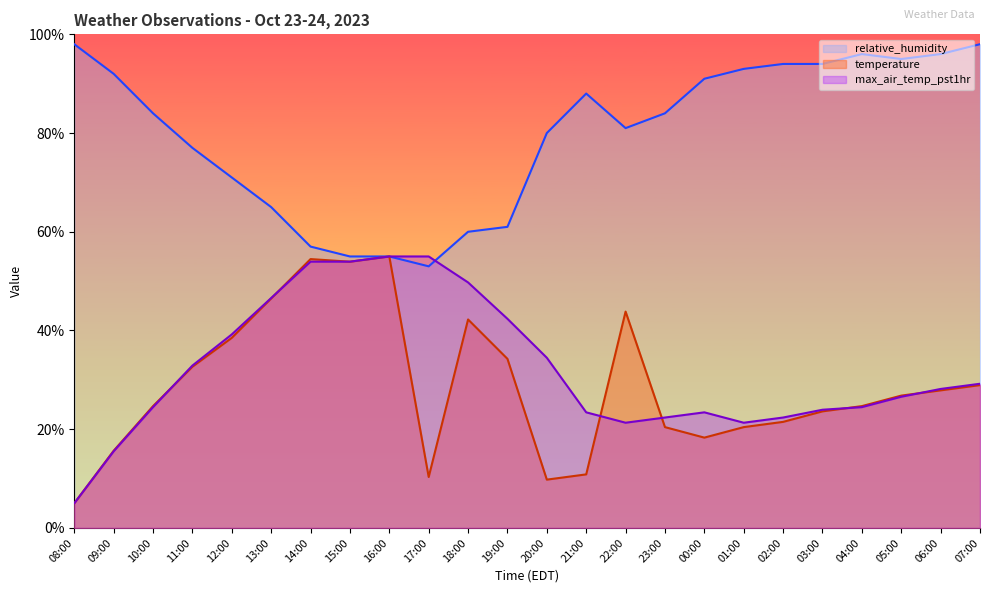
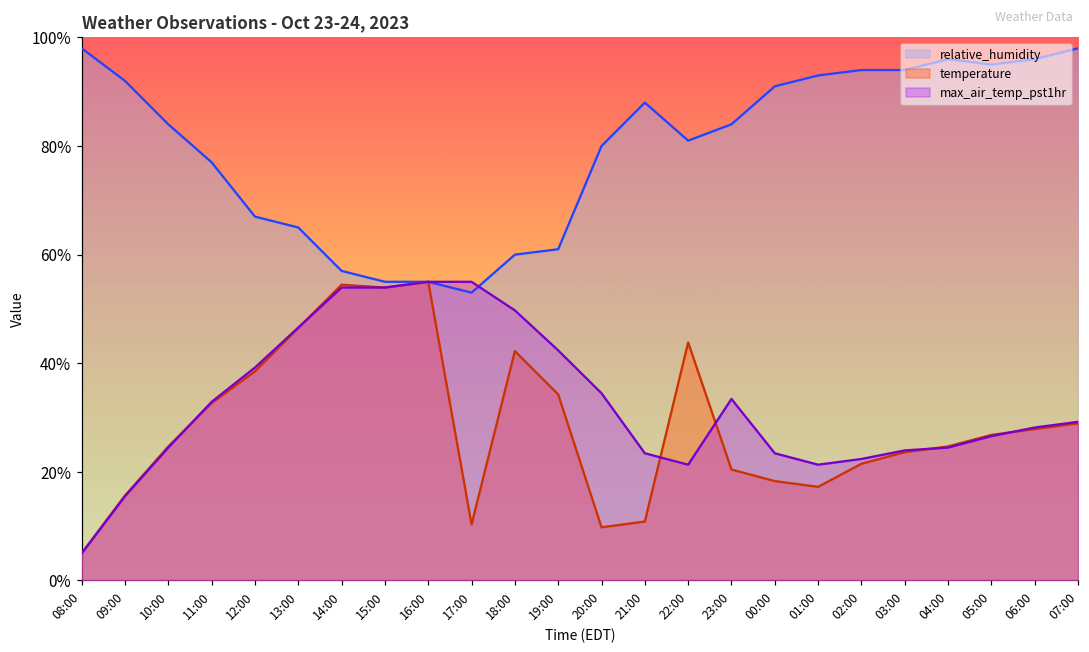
  {
    "relative_humidity": {
      "08:00": "98%",
      "09:00": "92%",
      "10:00": "84%",
      "11:00": "77%",
-     "12:00": "71%",
+     "12:00": "67%",
      "13:00": "65%",
      "14:00": "57%",
      "15:00": "55%",
      "17:00": "53%",
      "18:00": "60%",
      "19:00": "61%",
      "20:00": "80%",
      "21:00": "88%",
      "22:00": "81%",
      "23:00": "84%",
      "00:00": "91%",
      "01:00": "93%",
      "02:00": "94%",
      "07:00": "98%"
    },
    "temperature": {
      "12:00": "39%",
      "14:00": "54%",
      "17:00": "10%",
      "18:00": "42%",
      "19:00": "34%",
      "20:00": "10%",
      "21:00": "11%",
      "22:00": "44%",
      "23:00": "20%",
      "00:00": "18%",
-     "01:00": "20%",
+     "01:00": "17%",
      "02:00": "21%"
    },
    "max_air_temp_pst1hr": {
      "12:00": "39%",
      "14:00": "54%",
      "17:00": "55%",
      "18:00": "50%",
      "19:00": "42%",
      "20:00": "34%",
      "21:00": "23%",
      "22:00": "21%",
-     "23:00": "22%",
+     "23:00": "33%",
      "00:00": "23%",
      "01:00": "21%",
      "02:00": "22%"
    }
  }
